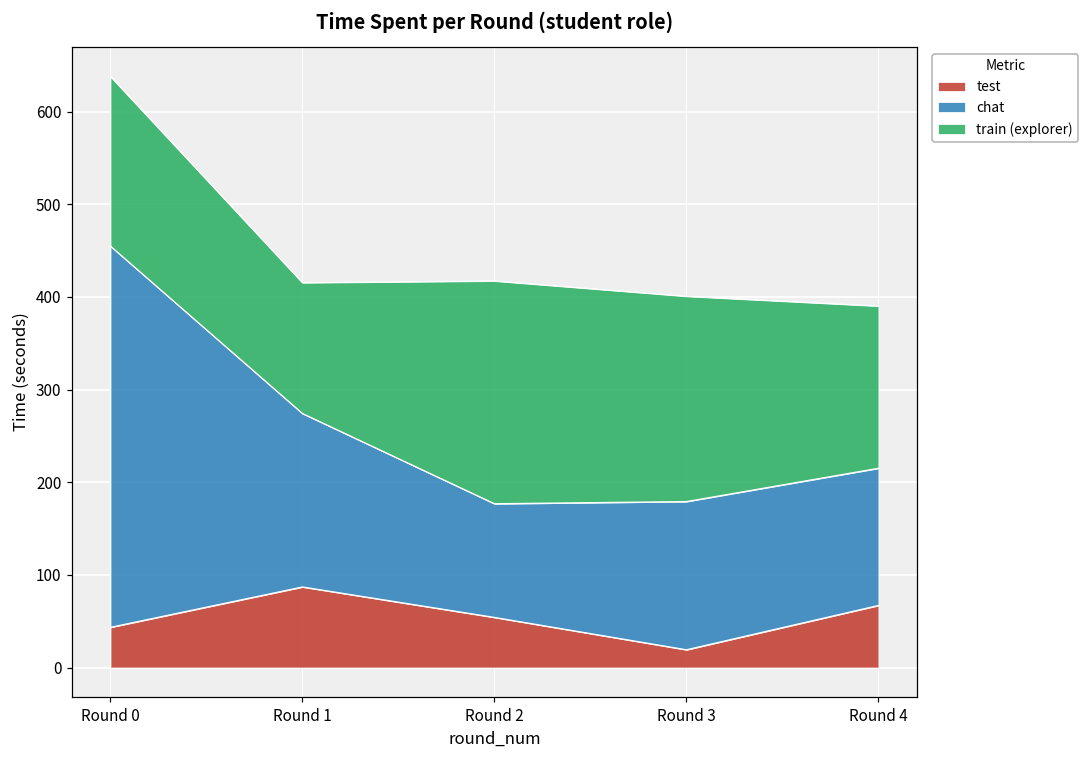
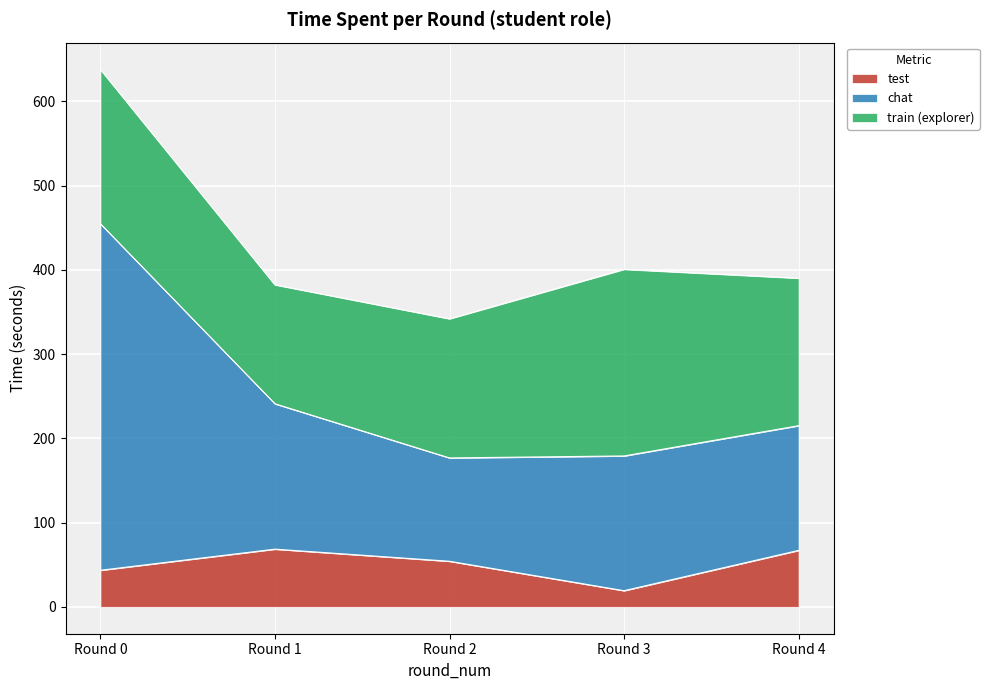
  {
    "test": {
      "Round 0": 40,
-     "Round 1": 90,
+     "Round 1": 70,
      "Round 2": 50,
      "Round 3": 20,
      "Round 4": 70
    },
    "chat": {
      "Round 0": 410,
-     "Round 1": 190,
+     "Round 1": 170,
      "Round 2": 120,
      "Round 3": 160,
      "Round 4": 150
    },
    "train (explorer)": {
      "Round 0": 180,
      "Round 1": 140,
-     "Round 2": 240,
+     "Round 2": 170,
      "Round 3": 220,
      "Round 4": 180
    }
  }
